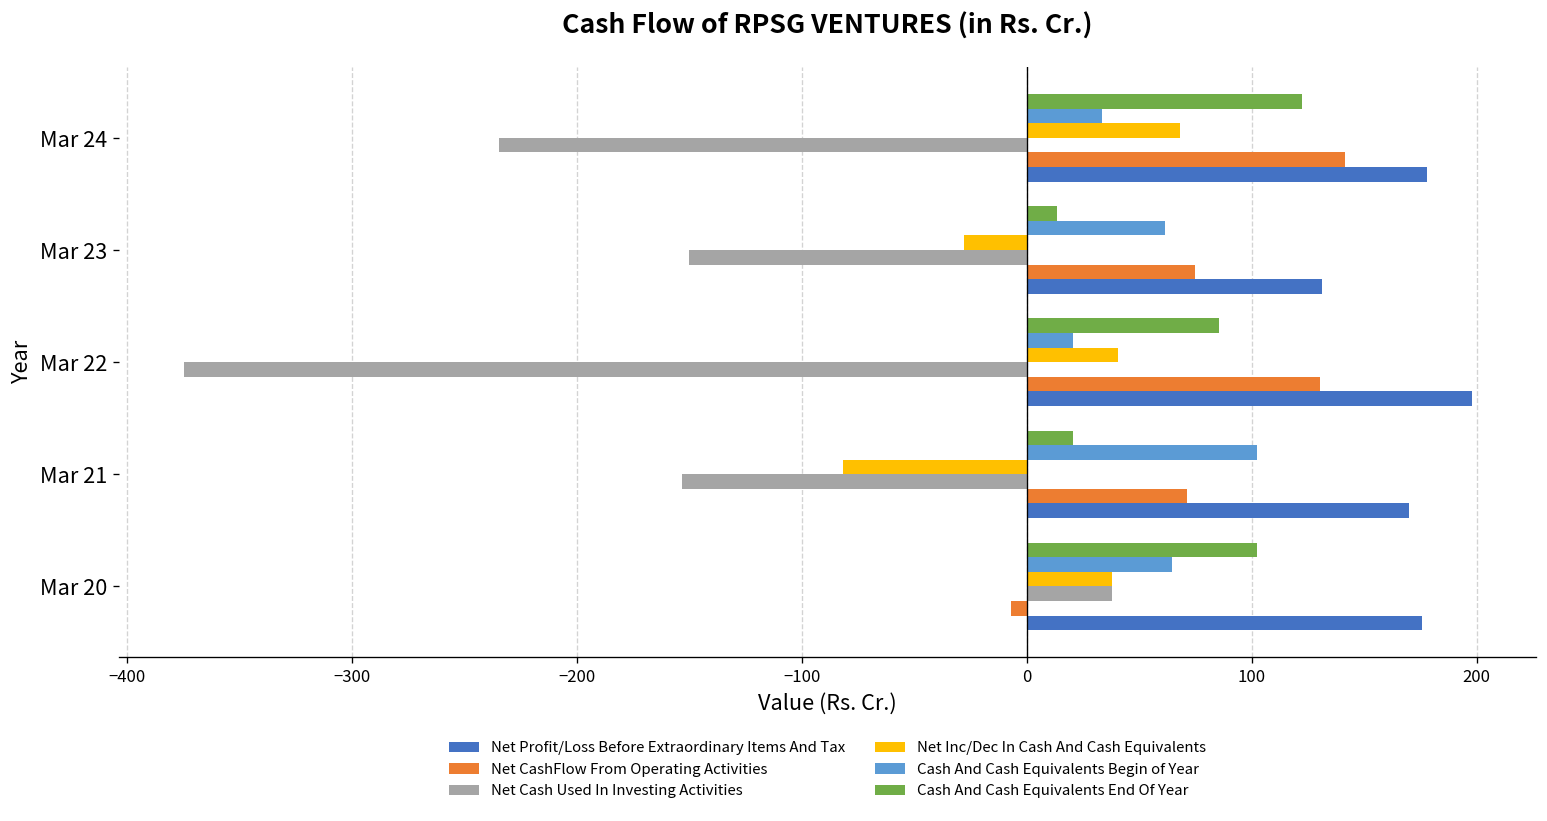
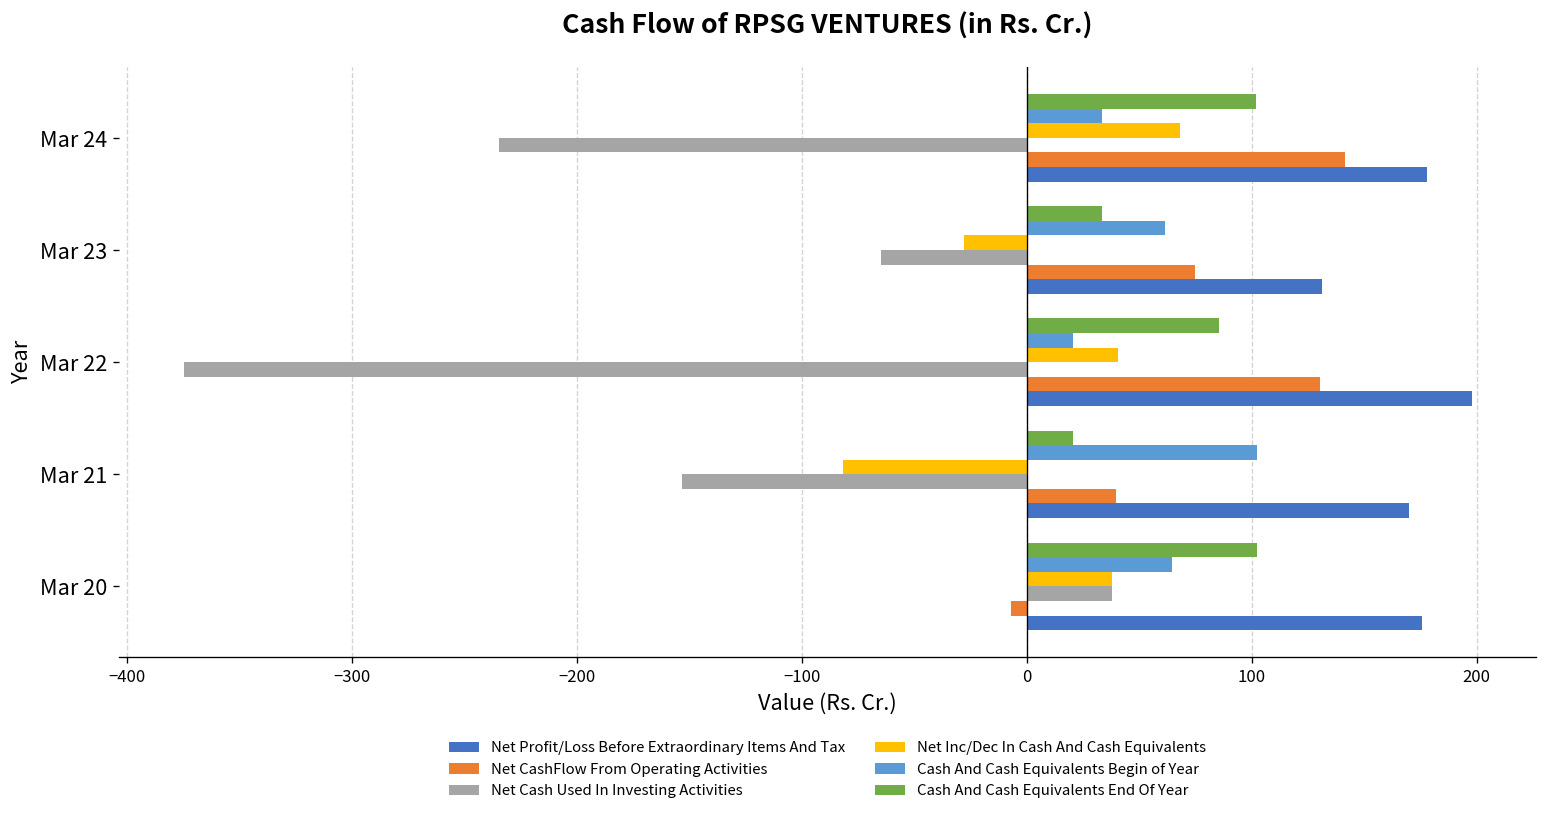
  {
    "Net CashFlow From Operating Activities": {
      "Mar 24": 141,
      "Mar 23": 75,
      "Mar 22": 131,
-     "Mar 21": 71,
+     "Mar 21": 40,
      "Mar 20": -7
    },
    "Net Cash Used In Investing Activities": {
      "Mar 24": -235,
-     "Mar 23": -150,
+     "Mar 23": -65,
      "Mar 22": -375,
      "Mar 21": -153,
      "Mar 20": 38
    },
    "Net Inc/Dec In Cash And Cash Equivalents": {
      "Mar 24": 68,
      "Mar 23": -28,
      "Mar 22": 41,
      "Mar 21": -82,
      "Mar 20": 38
    },
    "Cash And Cash Equivalents End Of Year": {
-     "Mar 24": 122,
-     "Mar 23": 14,
+     "Mar 24": 102,
+     "Mar 23": 34,
      "Mar 22": 85,
      "Mar 21": 21,
      "Mar 20": 102
    }
  }
